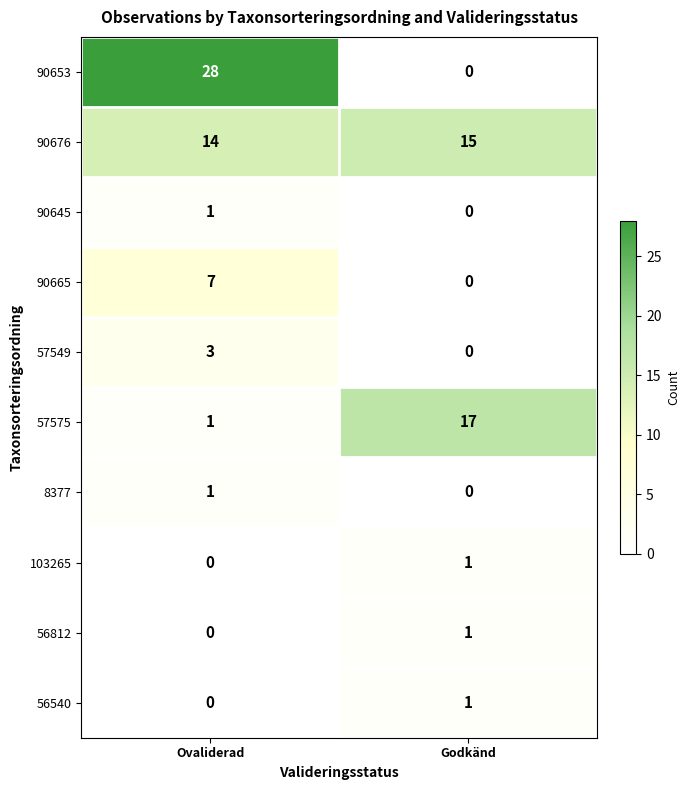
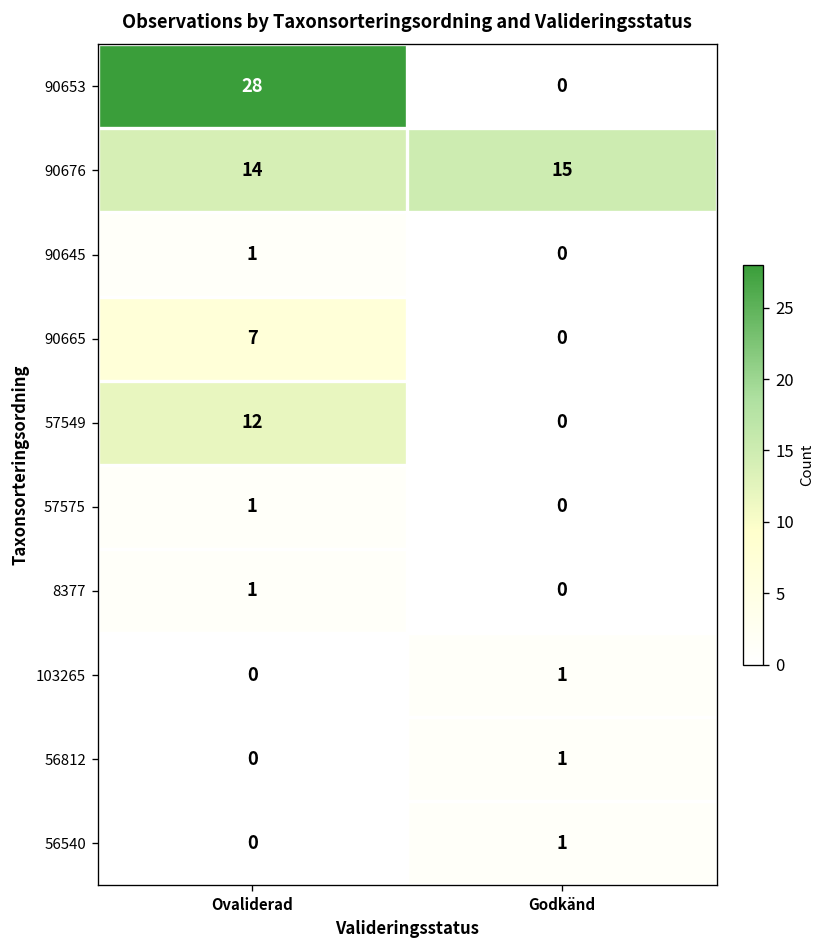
  {
    "90653": {
      "Ovaliderad": 28,
      "Godkänd": 0
    },
    "90676": {
      "Ovaliderad": 14,
      "Godkänd": 15
    },
    "90645": {
      "Ovaliderad": 1,
      "Godkänd": 0
    },
    "90665": {
      "Ovaliderad": 7,
      "Godkänd": 0
    },
    "57549": {
-     "Ovaliderad": 3,
+     "Ovaliderad": 12,
      "Godkänd": 0
    },
    "57575": {
      "Ovaliderad": 1,
-     "Godkänd": 17
+     "Godkänd": 0
    },
    "8377": {
      "Ovaliderad": 1,
      "Godkänd": 0
    },
    "103265": {
      "Ovaliderad": 0,
      "Godkänd": 1
    },
    "56812": {
      "Ovaliderad": 0,
      "Godkänd": 1
    },
    "56540": {
      "Ovaliderad": 0,
      "Godkänd": 1
    }
  }
